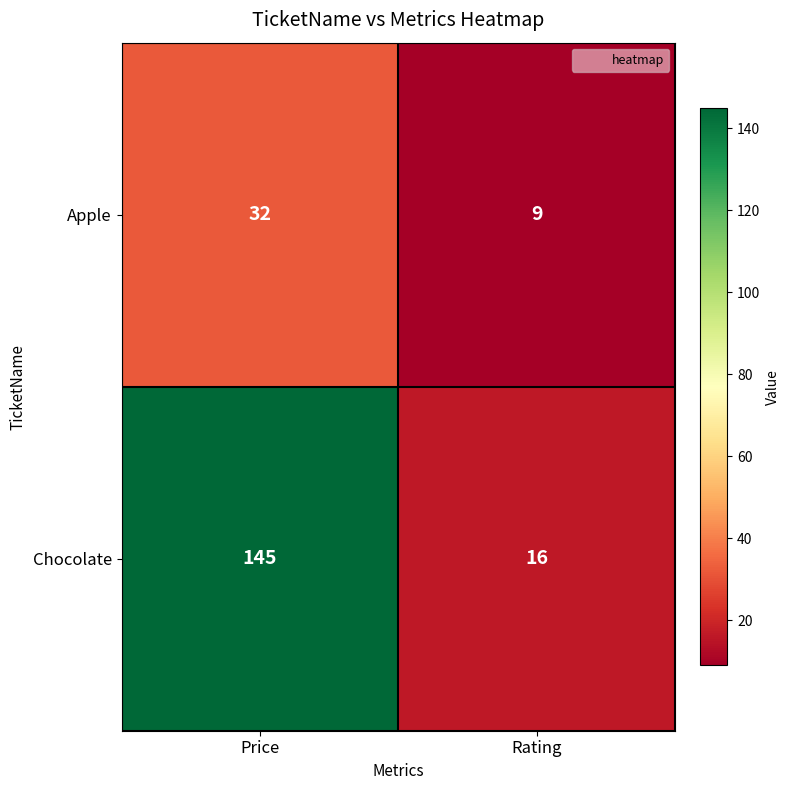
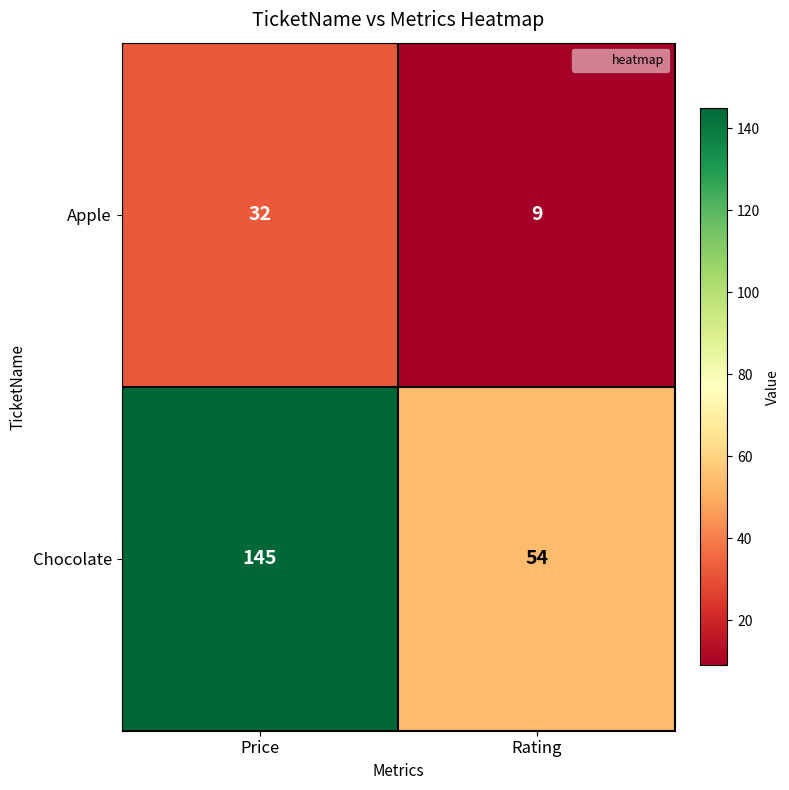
  {
    "Apple": {
      "Price": 32,
      "Rating": 9
    },
    "Chocolate": {
      "Price": 145,
-     "Rating": 16
+     "Rating": 54
    }
  }
